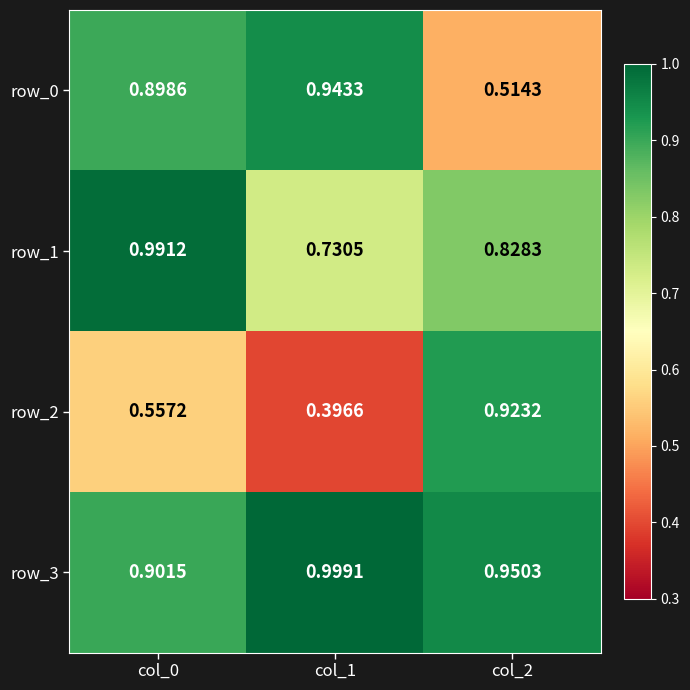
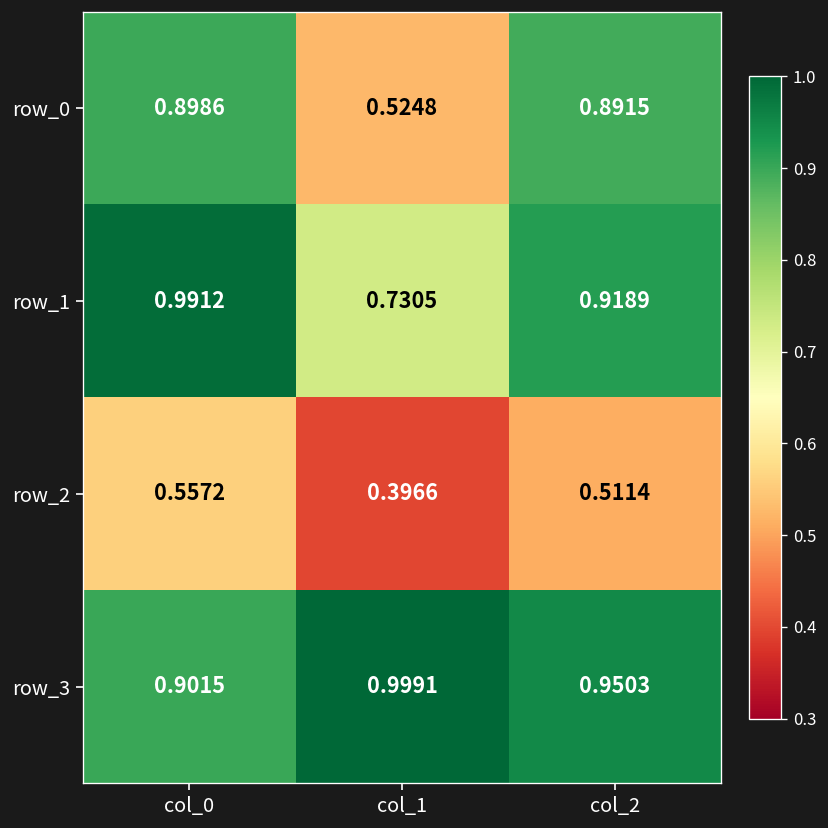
  {
    "row_0": {
      "col_0": 0.8986,
-     "col_1": 0.9433,
-     "col_2": 0.5143
+     "col_1": 0.5248,
+     "col_2": 0.8915
    },
    "row_1": {
      "col_0": 0.9912,
      "col_1": 0.7305,
-     "col_2": 0.8283
+     "col_2": 0.9189
    },
    "row_2": {
      "col_0": 0.5572,
      "col_1": 0.3966,
-     "col_2": 0.9232
+     "col_2": 0.5114
    },
    "row_3": {
      "col_0": 0.9015,
      "col_1": 0.9991,
      "col_2": 0.9503
    }
  }
